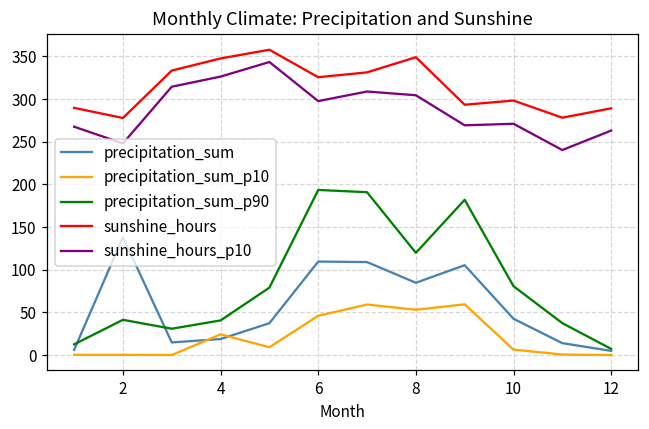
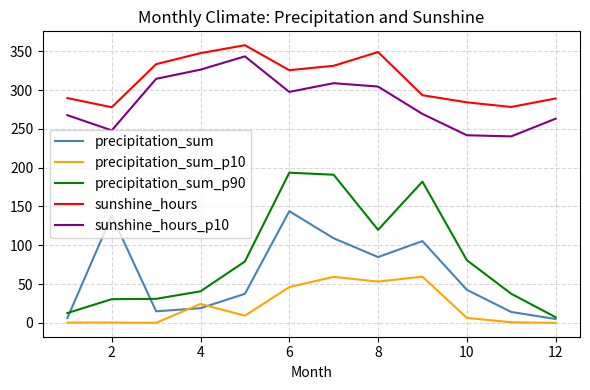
  {
    "precipitation_sum": {
      "4": 20,
-     "6": 110,
+     "6": 140,
      "8": 80,
      "10": 40
    },
    "precipitation_sum_p10": {
      "2": 0,
      "4": 20,
      "6": 50,
      "8": 50,
      "10": 10,
      "12": 0
    },
    "precipitation_sum_p90": {
-     "2": 40,
+     "2": 30,
      "4": 40,
      "6": 190,
      "8": 120,
      "10": 80
    },
    "sunshine_hours": {
      "2": 280,
      "4": 350,
      "6": 330,
      "8": 350,
-     "10": 300,
+     "10": 280,
      "12": 290
    },
    "sunshine_hours_p10": {
      "4": 330,
      "6": 300,
      "8": 300,
-     "10": 270,
+     "10": 240,
      "12": 260
    }
  }
